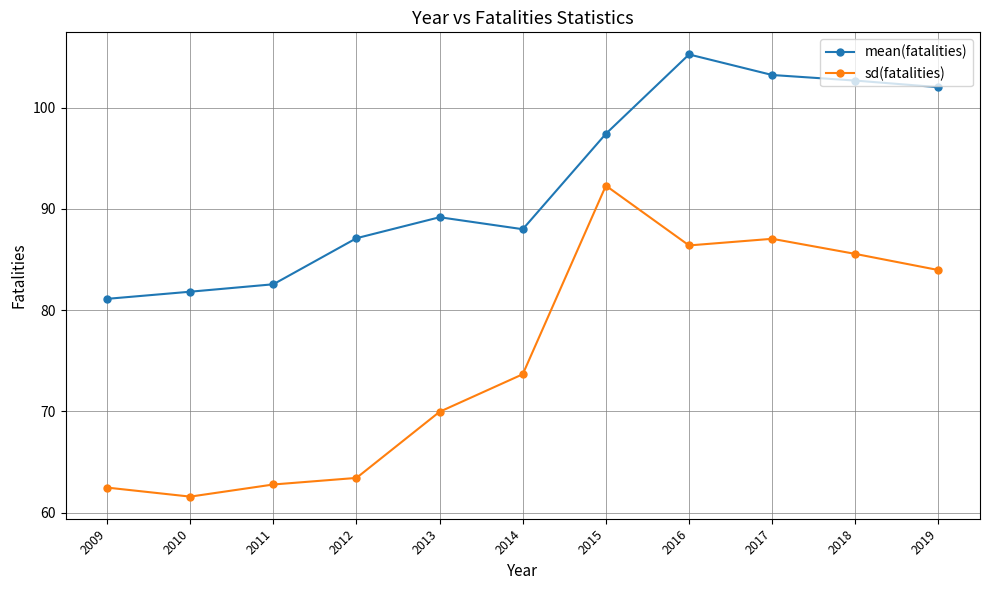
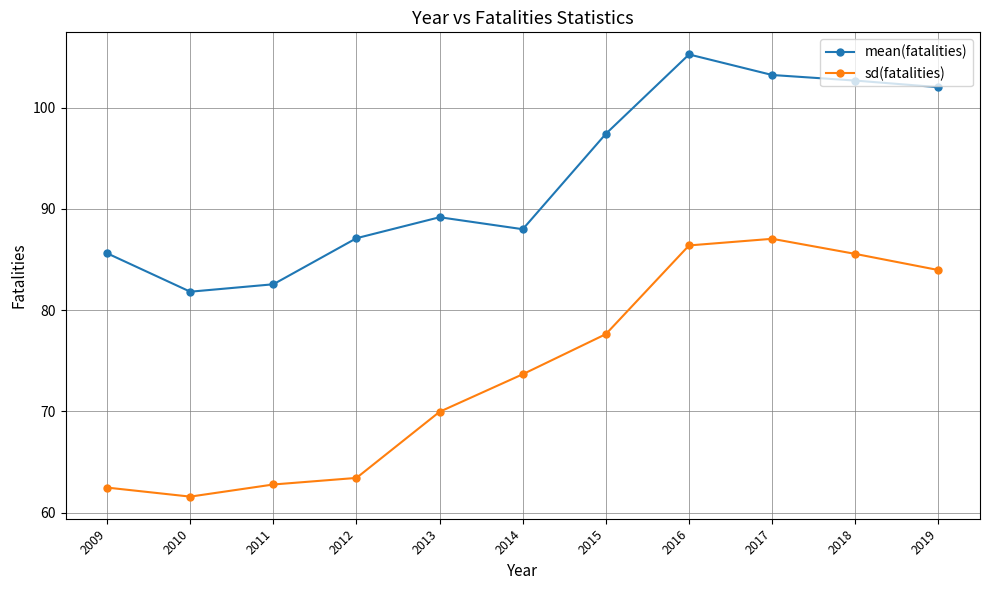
  {
    "mean(fatalities)": {
-     "2009": 81.1,
+     "2009": 85.6,
      "2010": 81.8,
      "2011": 82.6,
      "2012": 87.1,
      "2013": 89.2,
      "2014": 88.0,
      "2015": 97.4,
      "2016": 105.3,
      "2017": 103.2,
      "2019": 102.0
    },
    "sd(fatalities)": {
      "2009": 62.5,
      "2010": 61.6,
      "2011": 62.8,
      "2012": 63.4,
      "2013": 70.0,
      "2014": 73.7,
-     "2015": 92.3,
+     "2015": 77.6,
      "2016": 86.4,
      "2017": 87.0,
      "2018": 85.6,
      "2019": 84.0
    }
  }
